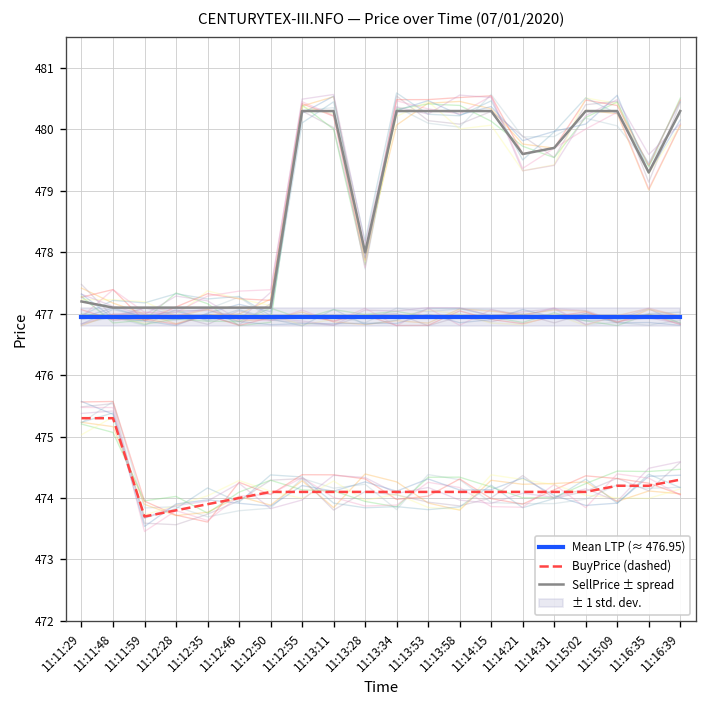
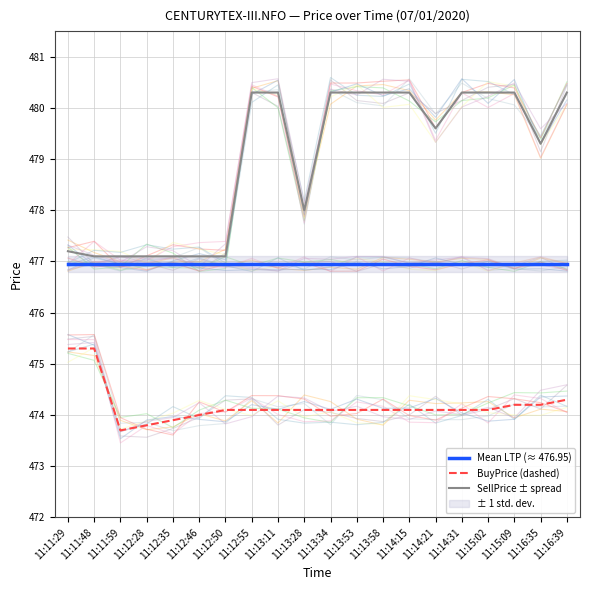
  {
    "SellPrice ± spread": {
-     "11:14:31": 479.7
+     "11:14:31": 480.3
    }
  }
